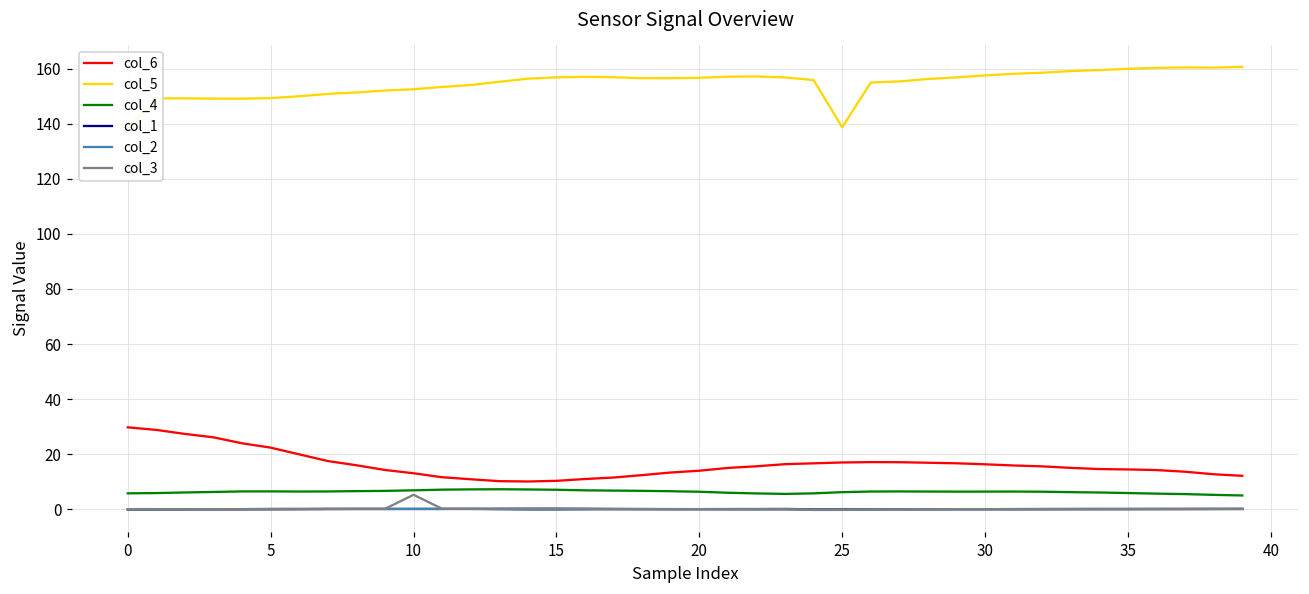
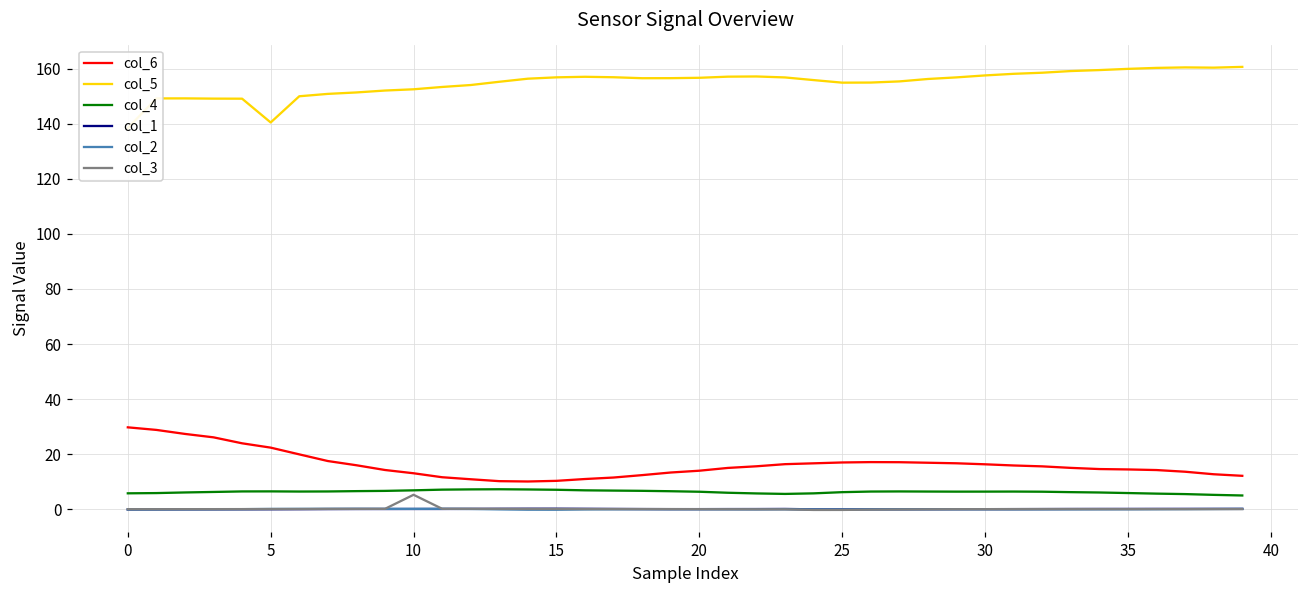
  {
    "col_6": {
      "0": 30,
      "5": 22,
      "10": 13,
      "15": 10,
      "20": 14,
      "25": 17,
      "30": 16,
      "35": 14
    },
    "col_5": {
-     "5": 149,
+     "5": 140,
      "10": 153,
      "15": 157,
      "20": 157,
-     "25": 139,
+     "25": 155,
      "30": 158,
      "35": 160
    },
    "col_4": {
      "0": 6,
      "5": 6,
      "10": 7,
      "15": 7,
      "20": 6,
      "25": 6,
      "30": 6,
      "35": 6
    },
    "col_3": {
      "10": 5
    }
  }
